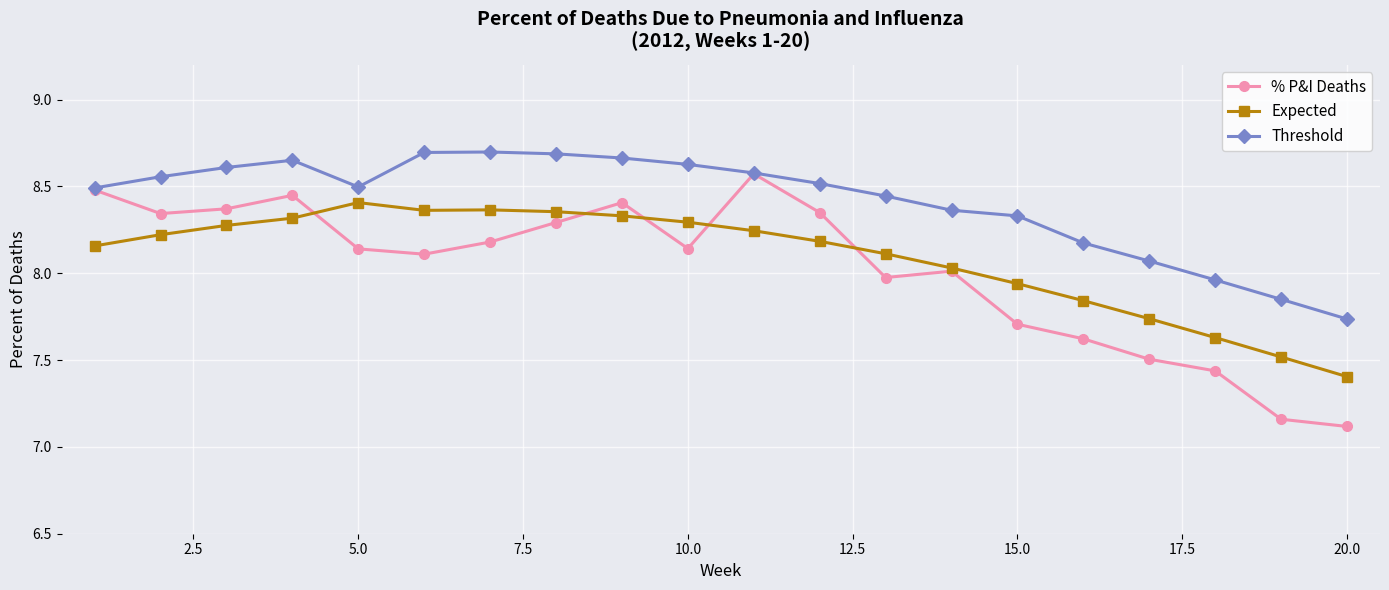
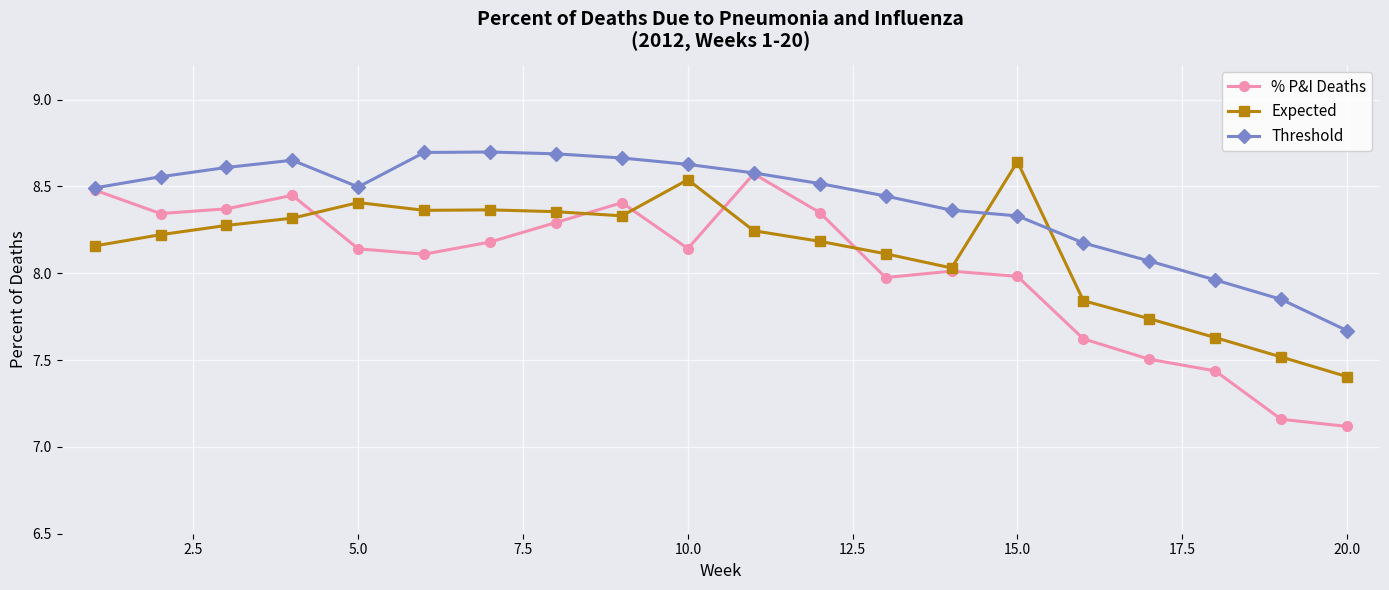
  {
    "% P&I Deaths": {
      "5.0": 8.14,
      "10.0": 8.14,
-     "15.0": 7.71,
+     "15.0": 7.98,
      "20.0": 7.12
    },
    "Expected": {
      "5.0": 8.41,
-     "10.0": 8.29,
-     "15.0": 7.94,
+     "10.0": 8.54,
+     "15.0": 8.64,
      "20.0": 7.40
    },
    "Threshold": {
      "5.0": 8.50,
      "10.0": 8.63,
      "15.0": 8.33,
-     "20.0": 7.74
+     "20.0": 7.67
    }
  }
